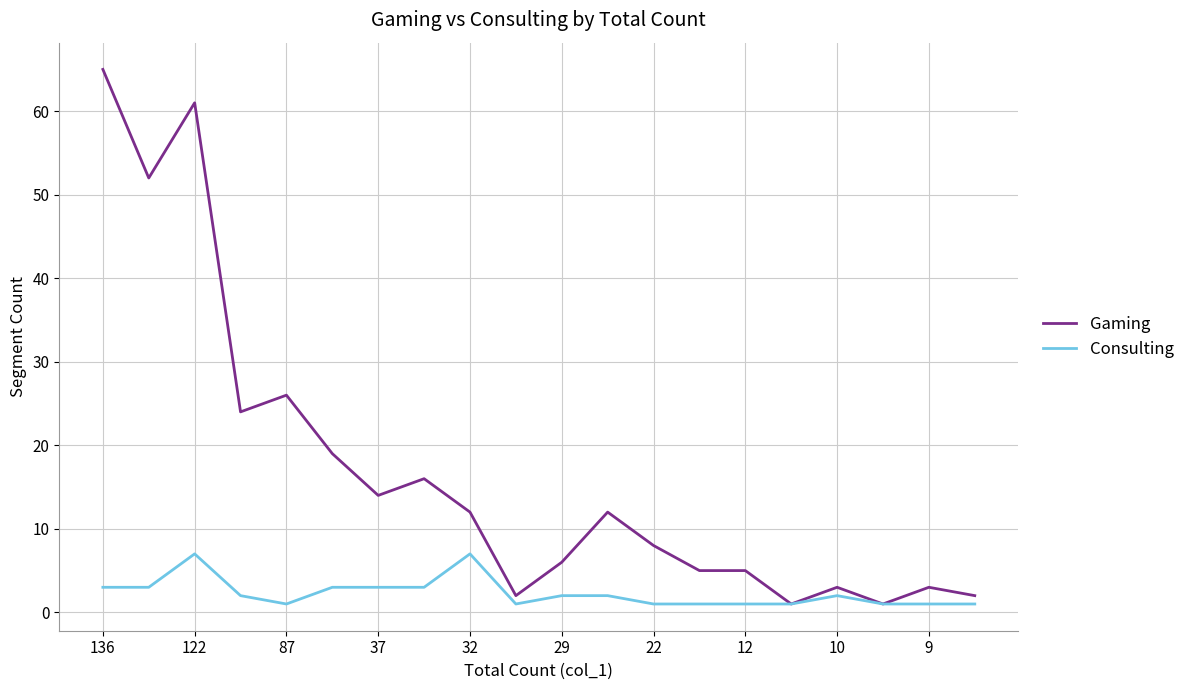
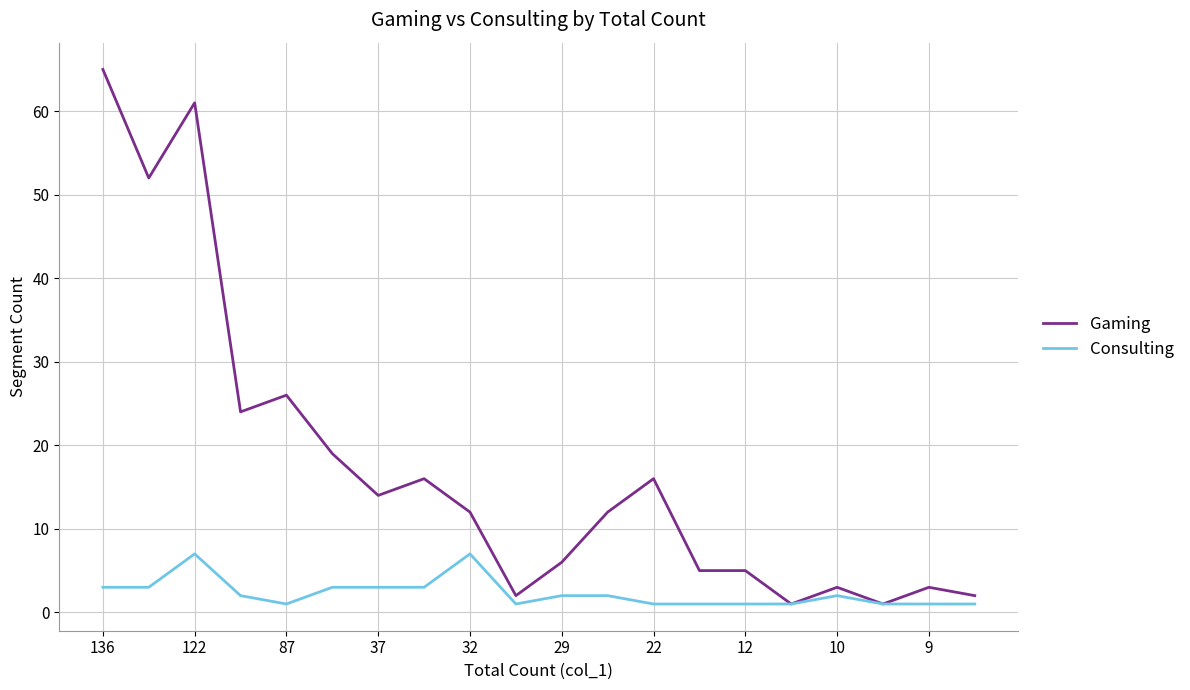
  {
    "Gaming": {
      "136": 65,
      "122": 61,
      "87": 26,
      "37": 14,
      "32": 12,
      "29": 6,
-     "22": 8,
+     "22": 16,
      "12": 5,
      "10": 3
    },
    "Consulting": {
      "136": 3,
      "122": 7,
      "87": 1,
      "37": 3,
      "32": 7,
      "29": 2,
      "22": 1,
      "12": 1,
      "10": 2
    }
  }
